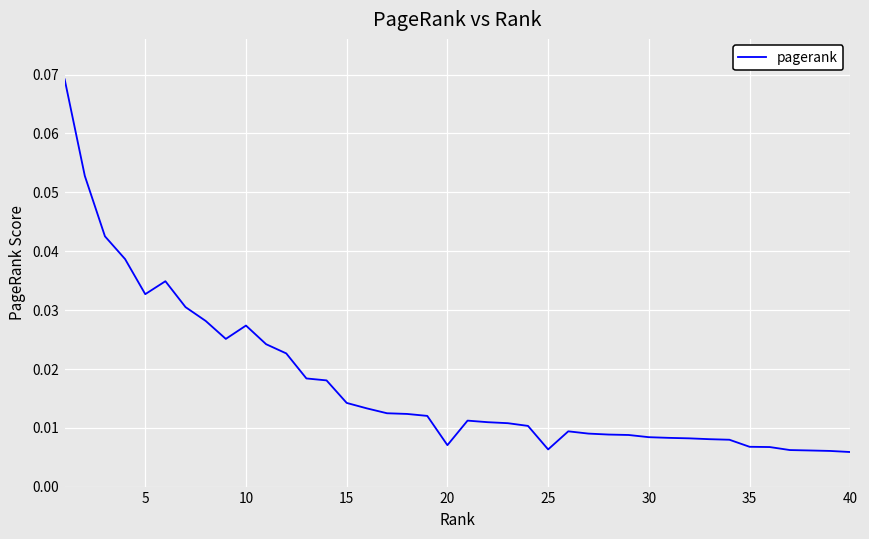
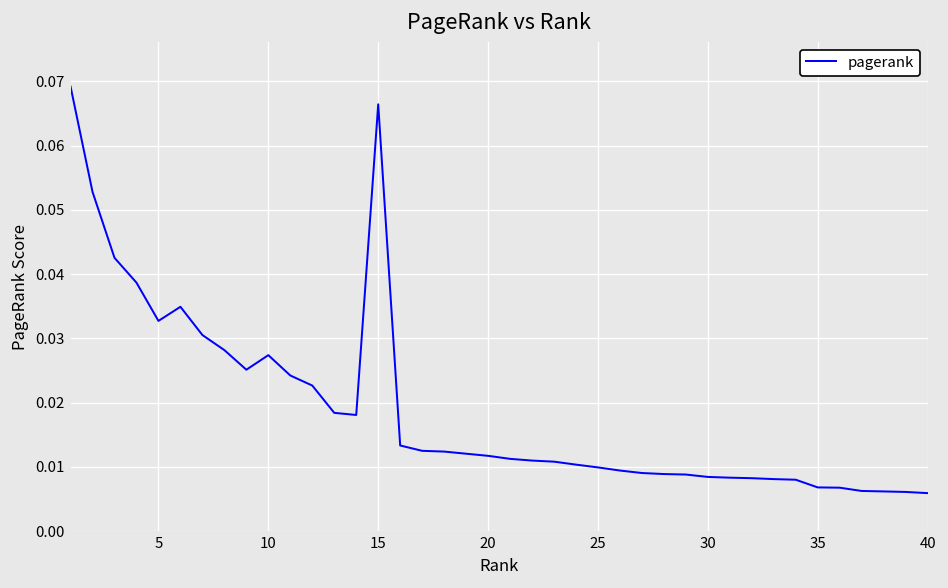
  {
    "5": 0.033,
    "10": 0.027,
-   "15": 0.014,
-   "20": 0.007,
-   "25": 0.006,
+   "15": 0.066,
+   "20": 0.012,
+   "25": 0.010,
    "30": 0.008,
    "35": 0.007,
    "40": 0.006
  }
